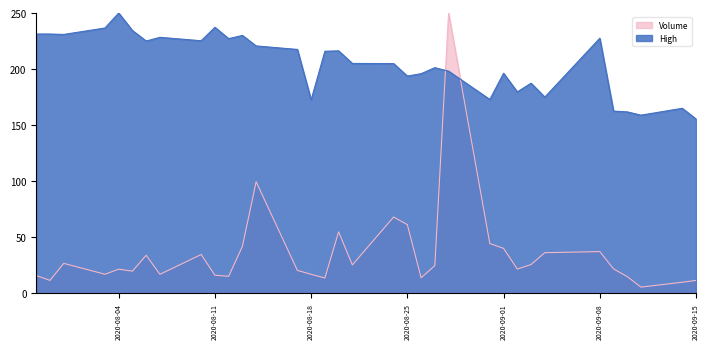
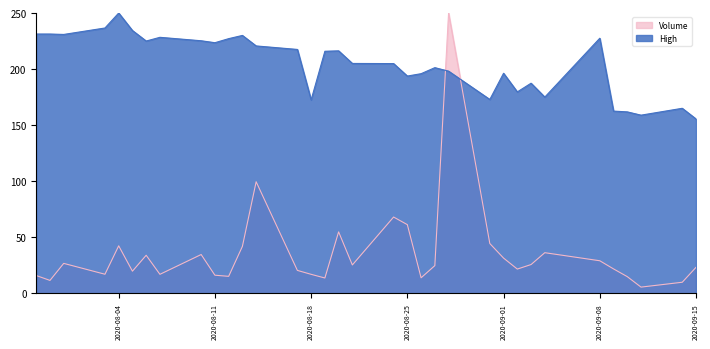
  {
    "Volume": {
-     "2020-08-04": 21,
+     "2020-08-04": 42,
      "2020-08-11": 16,
      "2020-08-18": 17,
      "2020-08-25": 61,
-     "2020-09-01": 40,
-     "2020-09-08": 37,
-     "2020-09-15": 11
+     "2020-09-01": 31,
+     "2020-09-08": 29,
+     "2020-09-15": 23
    },
    "High": {
      "2020-08-04": 250,
-     "2020-08-11": 237,
+     "2020-08-11": 223,
      "2020-08-18": 173,
      "2020-08-25": 194,
      "2020-09-01": 196,
      "2020-09-08": 227,
      "2020-09-15": 156
    }
  }
